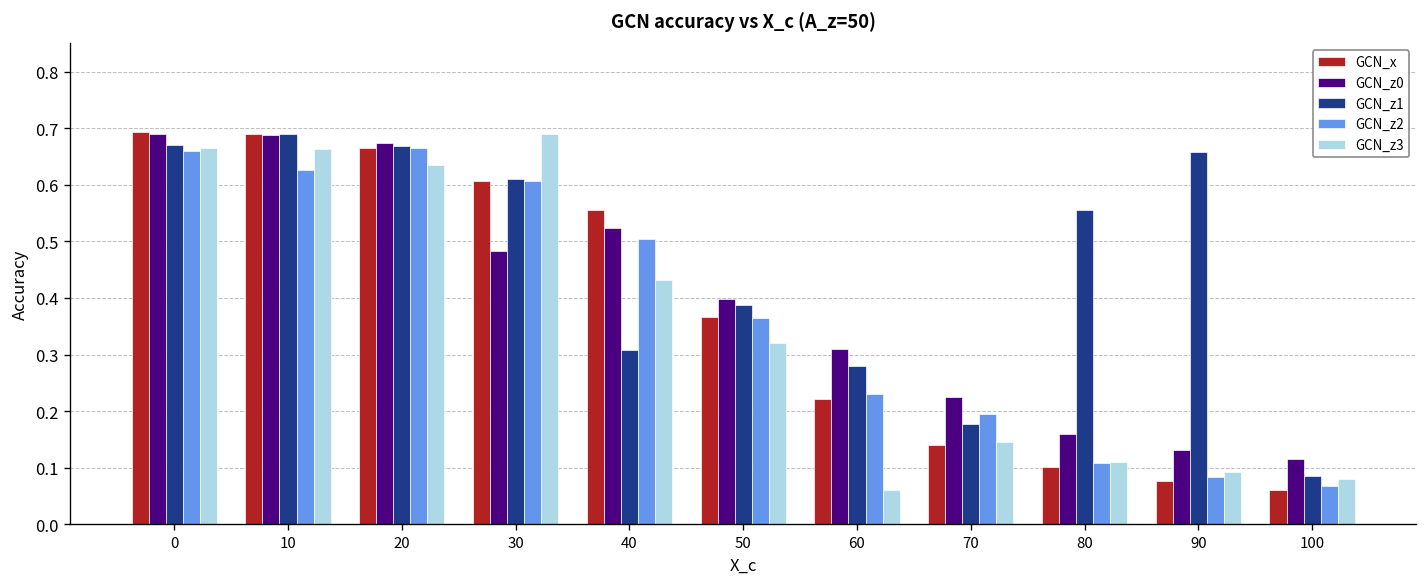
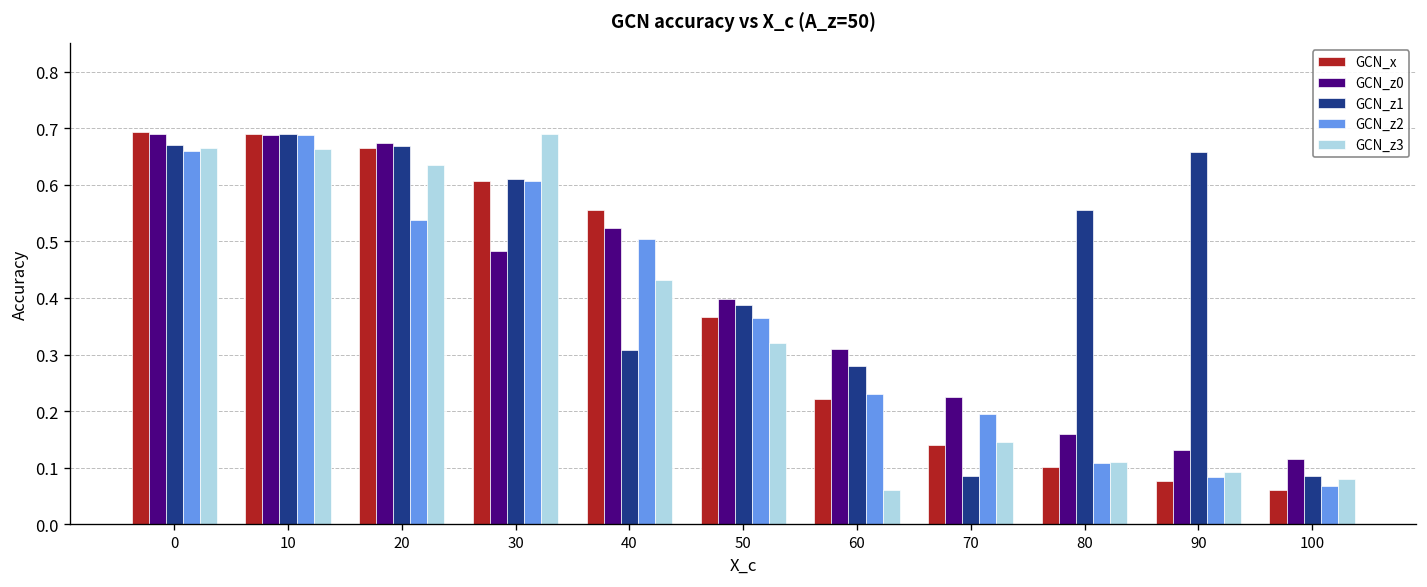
  {
    "GCN_x": {
      "0": 0.69,
      "10": 0.69,
      "20": 0.67,
      "30": 0.61,
      "40": 0.55,
      "50": 0.37,
      "60": 0.22,
      "70": 0.14,
      "80": 0.10,
      "90": 0.08,
      "100": 0.06
    },
    "GCN_z0": {
      "0": 0.69,
      "10": 0.69,
      "20": 0.67,
      "30": 0.48,
      "40": 0.52,
      "50": 0.40,
      "60": 0.31,
      "70": 0.22,
      "80": 0.16,
      "90": 0.13,
      "100": 0.12
    },
    "GCN_z1": {
      "0": 0.67,
      "10": 0.69,
      "20": 0.67,
      "30": 0.61,
      "40": 0.31,
      "50": 0.39,
      "60": 0.28,
-     "70": 0.18,
+     "70": 0.09,
      "80": 0.56,
      "90": 0.66,
      "100": 0.08
    },
    "GCN_z2": {
      "0": 0.66,
-     "10": 0.63,
-     "20": 0.67,
+     "10": 0.69,
+     "20": 0.54,
      "30": 0.61,
      "40": 0.50,
      "50": 0.36,
      "60": 0.23,
      "70": 0.19,
      "80": 0.11,
      "90": 0.08,
      "100": 0.07
    },
    "GCN_z3": {
      "0": 0.66,
      "10": 0.66,
      "20": 0.64,
      "30": 0.69,
      "40": 0.43,
      "50": 0.32,
      "60": 0.06,
      "70": 0.15,
      "80": 0.11,
      "90": 0.09,
      "100": 0.08
    }
  }
